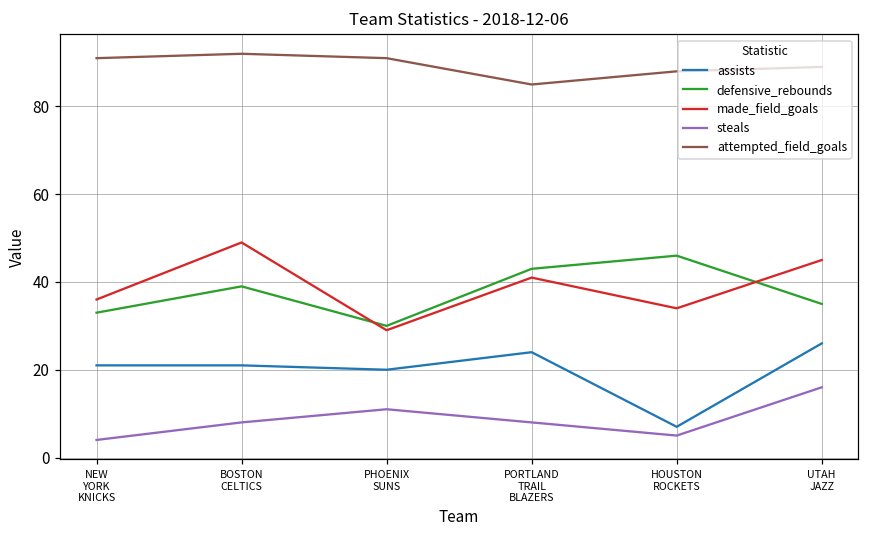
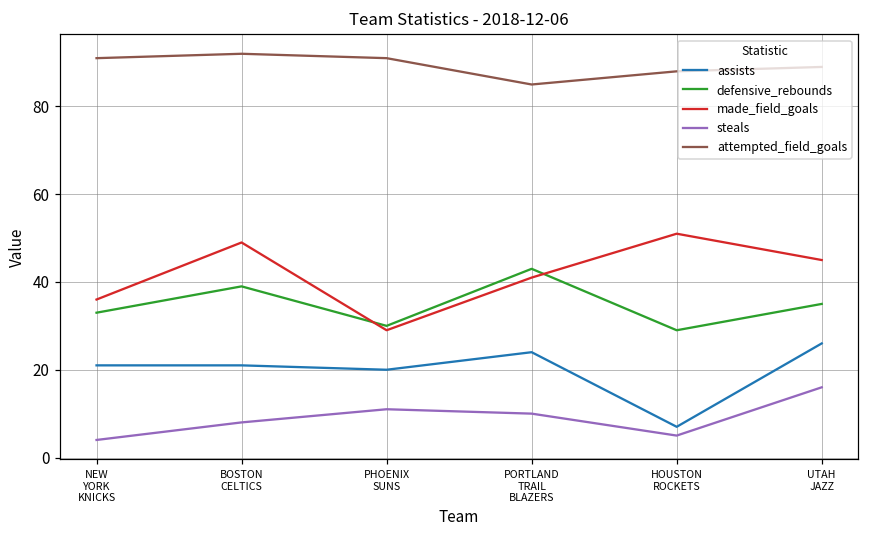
  {
    "assists": {
      "NEW YORK KNICKS": 21,
      "BOSTON CELTICS": 21,
      "PHOENIX SUNS": 20,
      "PORTLAND TRAIL BLAZERS": 24,
      "HOUSTON ROCKETS": 7,
      "UTAH JAZZ": 26
    },
    "defensive_rebounds": {
      "NEW YORK KNICKS": 33,
      "BOSTON CELTICS": 39,
      "PHOENIX SUNS": 30,
      "PORTLAND TRAIL BLAZERS": 43,
-     "HOUSTON ROCKETS": 46,
+     "HOUSTON ROCKETS": 29,
      "UTAH JAZZ": 35
    },
    "made_field_goals": {
      "NEW YORK KNICKS": 36,
      "BOSTON CELTICS": 49,
      "PHOENIX SUNS": 29,
      "PORTLAND TRAIL BLAZERS": 41,
-     "HOUSTON ROCKETS": 34,
+     "HOUSTON ROCKETS": 51,
      "UTAH JAZZ": 45
    },
    "steals": {
      "NEW YORK KNICKS": 4,
      "BOSTON CELTICS": 8,
      "PHOENIX SUNS": 11,
-     "PORTLAND TRAIL BLAZERS": 8,
+     "PORTLAND TRAIL BLAZERS": 10,
      "HOUSTON ROCKETS": 5,
      "UTAH JAZZ": 16
    },
    "attempted_field_goals": {
      "NEW YORK KNICKS": 91,
      "BOSTON CELTICS": 92,
      "PHOENIX SUNS": 91,
      "PORTLAND TRAIL BLAZERS": 85,
      "HOUSTON ROCKETS": 88
    }
  }
